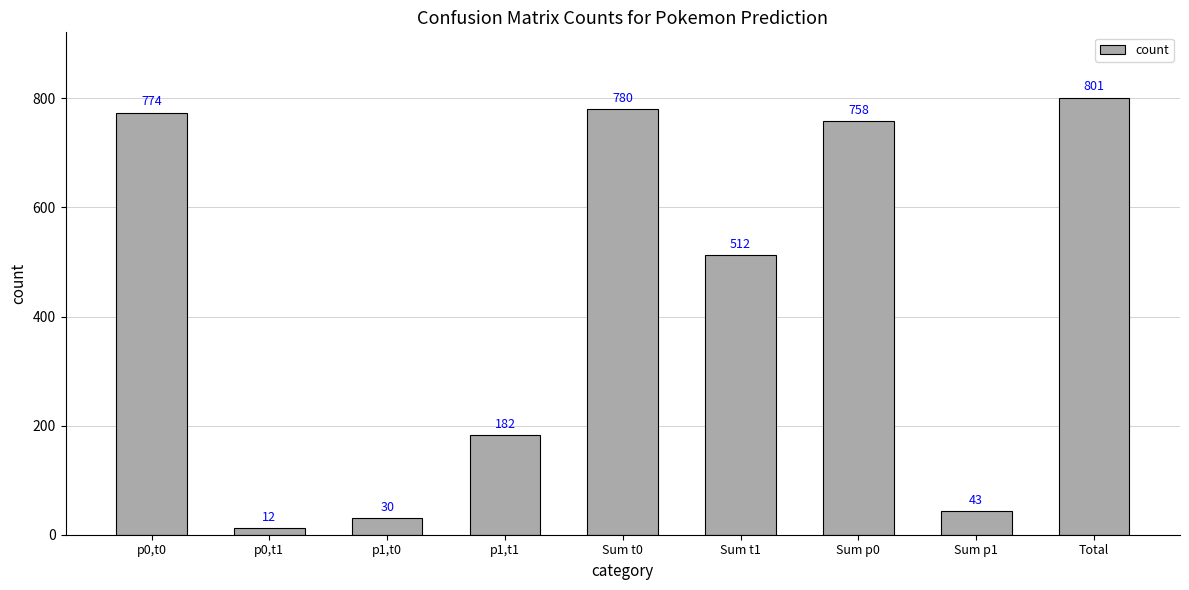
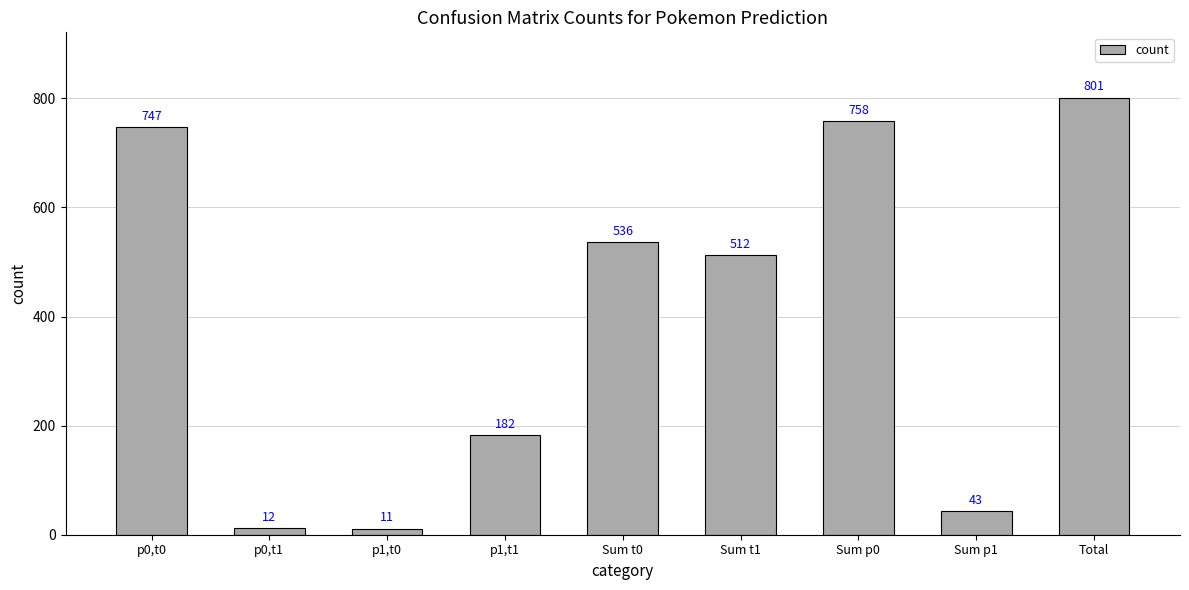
  {
-   "p0,t0": 774,
+   "p0,t0": 747,
    "p0,t1": 12,
-   "p1,t0": 30,
+   "p1,t0": 11,
    "p1,t1": 182,
-   "Sum t0": 780,
+   "Sum t0": 536,
    "Sum t1": 512,
    "Sum p0": 758,
    "Sum p1": 43,
    "Total": 801
  }
